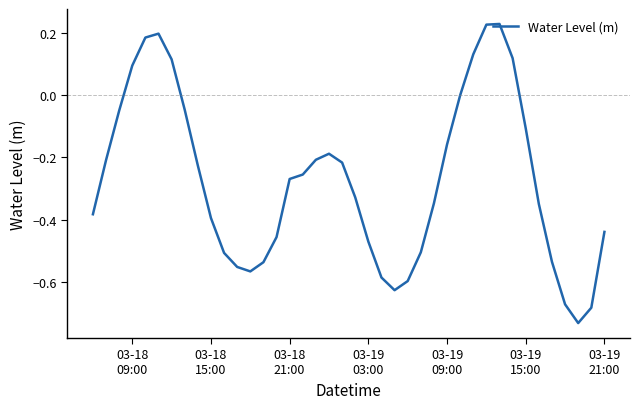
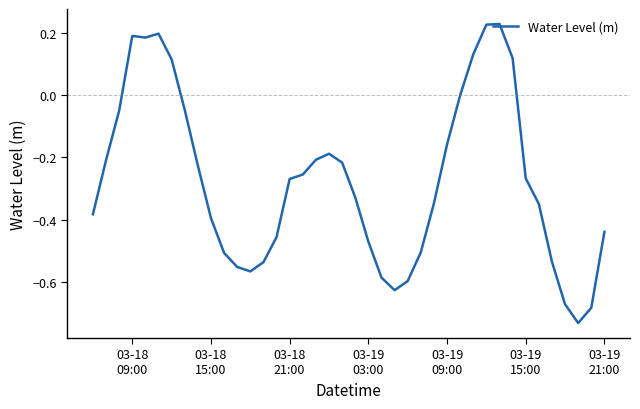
  {
-   "03-18 09:00": 0.09,
+   "03-18 09:00": 0.19,
    "03-18 15:00": -0.40,
    "03-18 21:00": -0.27,
    "03-19 03:00": -0.47,
    "03-19 09:00": -0.16,
-   "03-19 15:00": -0.11,
+   "03-19 15:00": -0.27,
    "03-19 21:00": -0.44
  }
